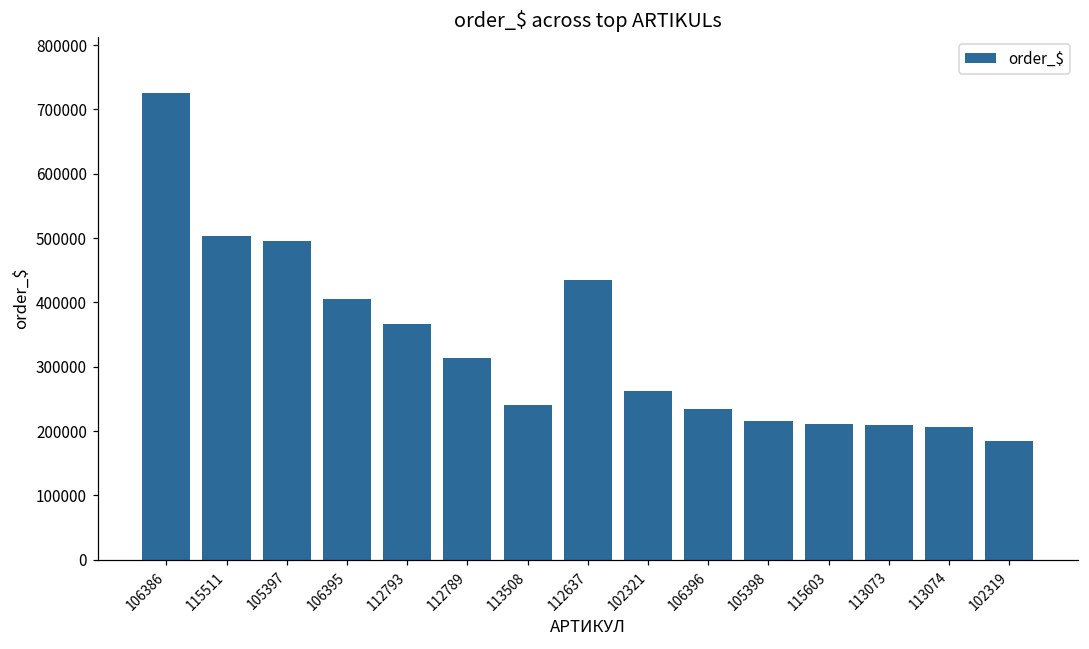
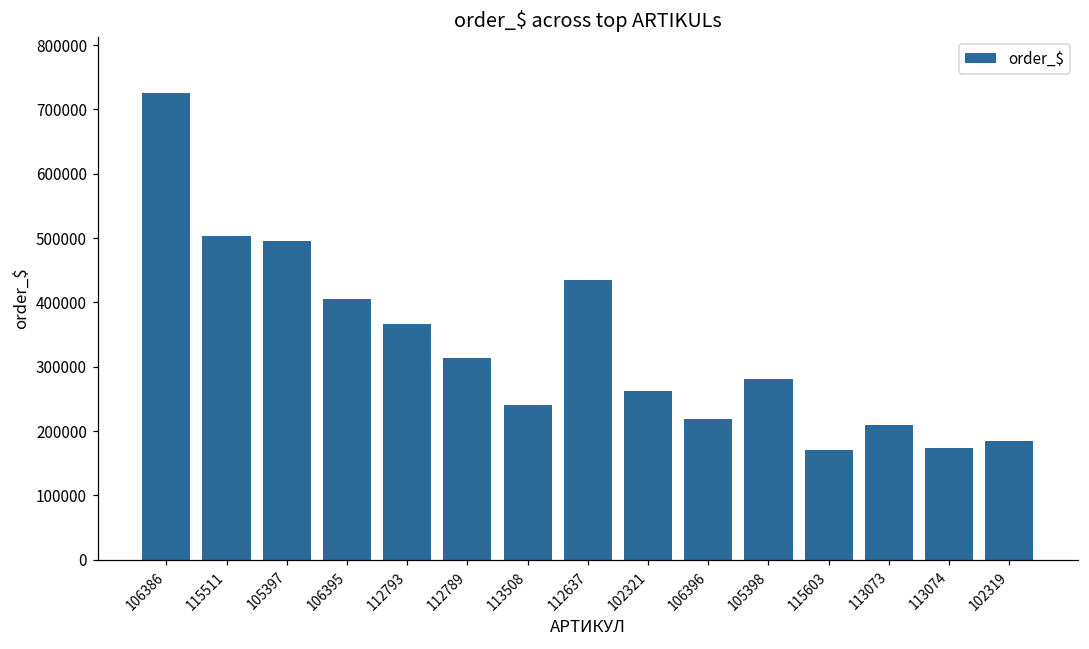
  {
    "106386": 730000,
    "115511": 500000,
    "105397": 500000,
    "106395": 400000,
    "112793": 370000,
    "112789": 310000,
    "113508": 240000,
    "112637": 430000,
    "102321": 260000,
-   "106396": 230000,
-   "105398": 220000,
-   "115603": 210000,
+   "106396": 220000,
+   "105398": 280000,
+   "115603": 170000,
    "113073": 210000,
-   "113074": 210000,
+   "113074": 170000,
    "102319": 190000
  }
